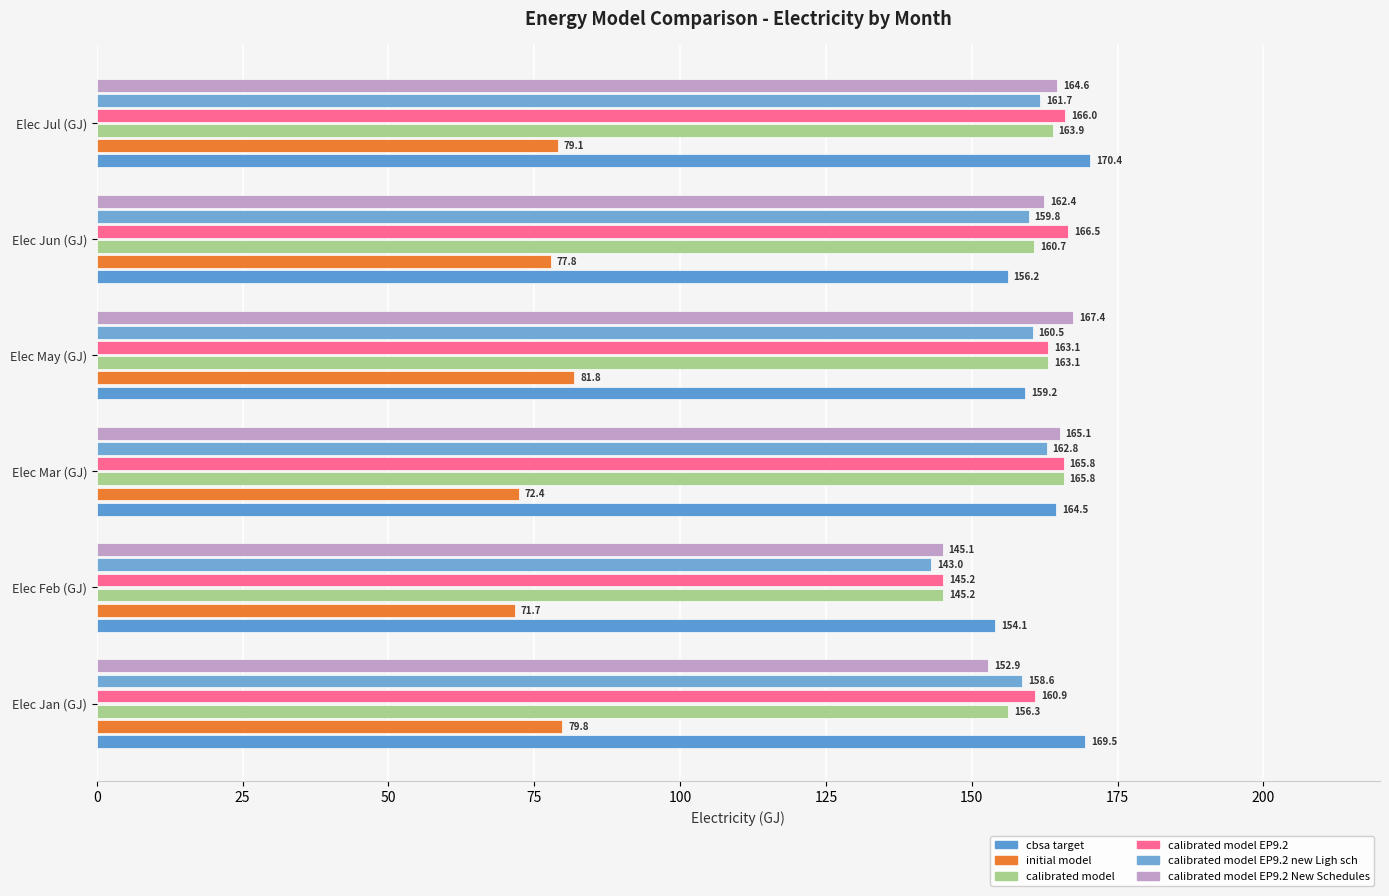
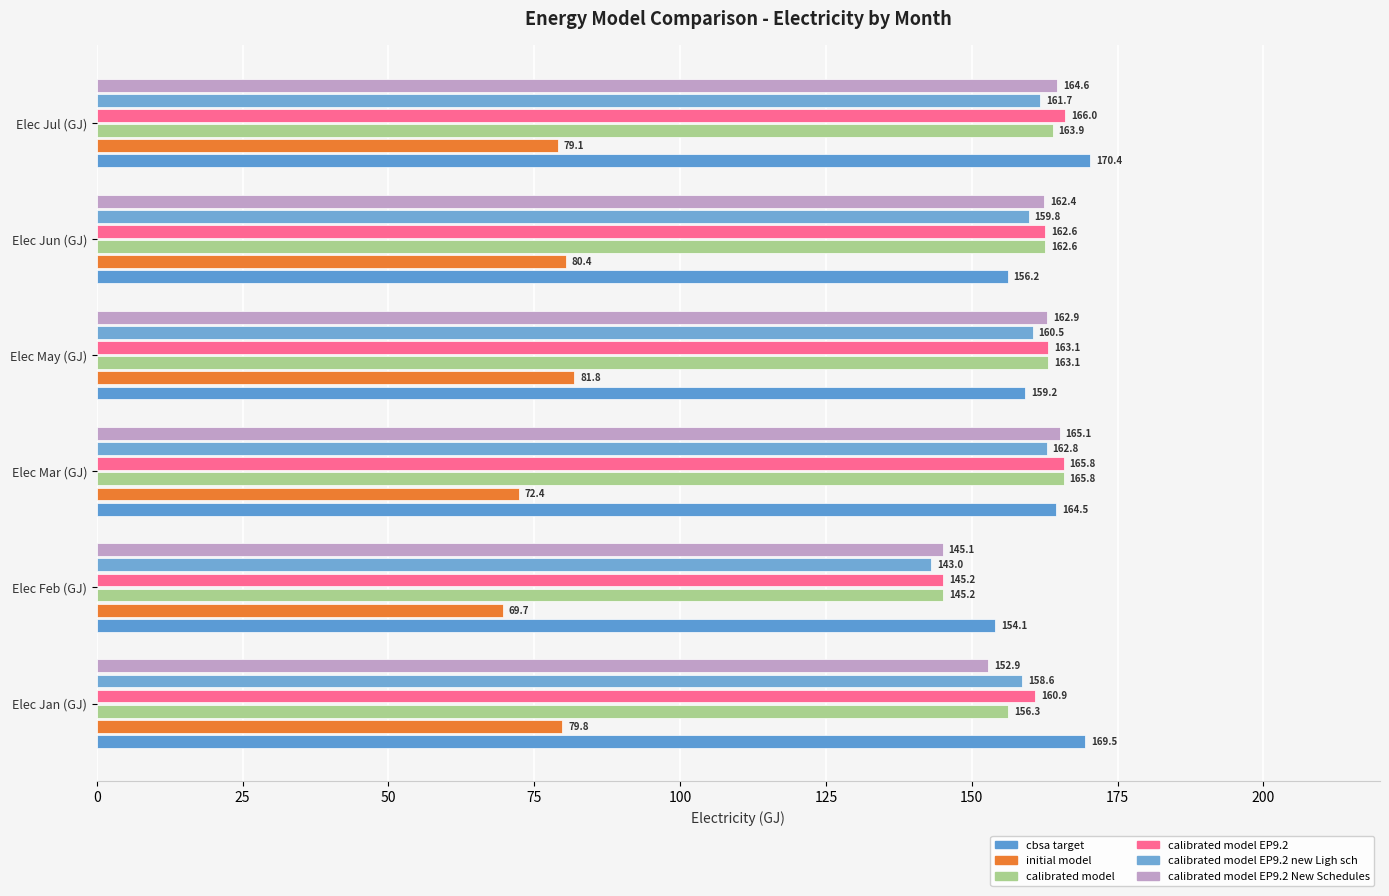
  {
    "initial model": {
      "Elec Jul (GJ)": 79.1,
-     "Elec Jun (GJ)": 77.8,
+     "Elec Jun (GJ)": 80.4,
      "Elec May (GJ)": 81.8,
      "Elec Mar (GJ)": 72.4,
-     "Elec Feb (GJ)": 71.7,
+     "Elec Feb (GJ)": 69.7,
      "Elec Jan (GJ)": 79.8
    },
    "calibrated model": {
      "Elec Jul (GJ)": 163.9,
-     "Elec Jun (GJ)": 160.7,
+     "Elec Jun (GJ)": 162.6,
      "Elec May (GJ)": 163.1,
      "Elec Mar (GJ)": 165.8,
      "Elec Feb (GJ)": 145.2,
      "Elec Jan (GJ)": 156.3
    },
    "calibrated model EP9.2": {
      "Elec Jul (GJ)": 166.0,
-     "Elec Jun (GJ)": 166.5,
+     "Elec Jun (GJ)": 162.6,
      "Elec May (GJ)": 163.1,
      "Elec Mar (GJ)": 165.8,
      "Elec Feb (GJ)": 145.2,
      "Elec Jan (GJ)": 160.9
    },
    "calibrated model EP9.2 New Schedules": {
      "Elec Jul (GJ)": 164.6,
      "Elec Jun (GJ)": 162.4,
-     "Elec May (GJ)": 167.4,
+     "Elec May (GJ)": 162.9,
      "Elec Mar (GJ)": 165.1,
      "Elec Feb (GJ)": 145.1,
      "Elec Jan (GJ)": 152.9
    }
  }
